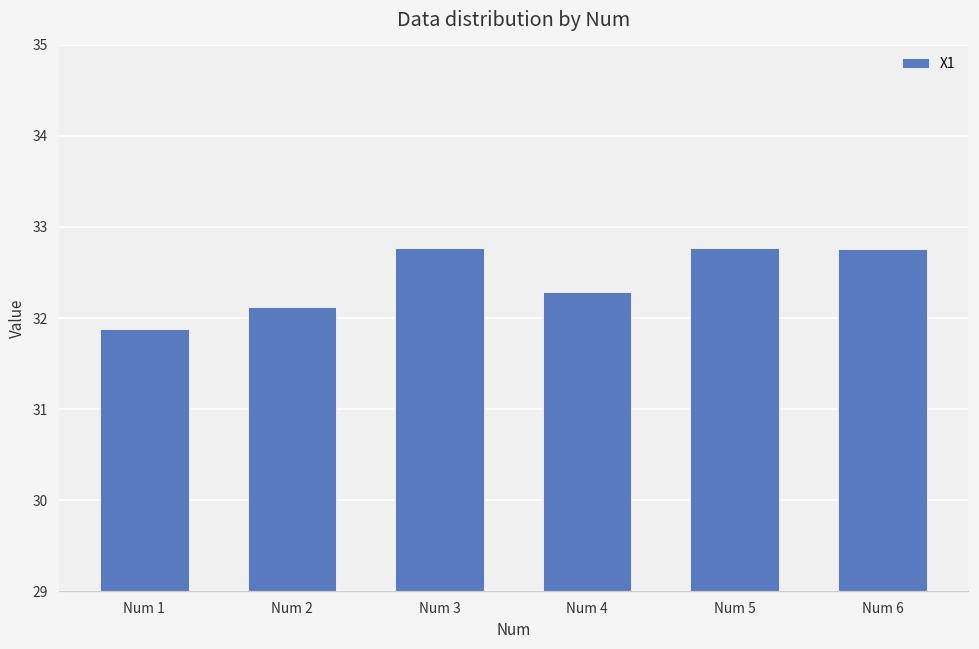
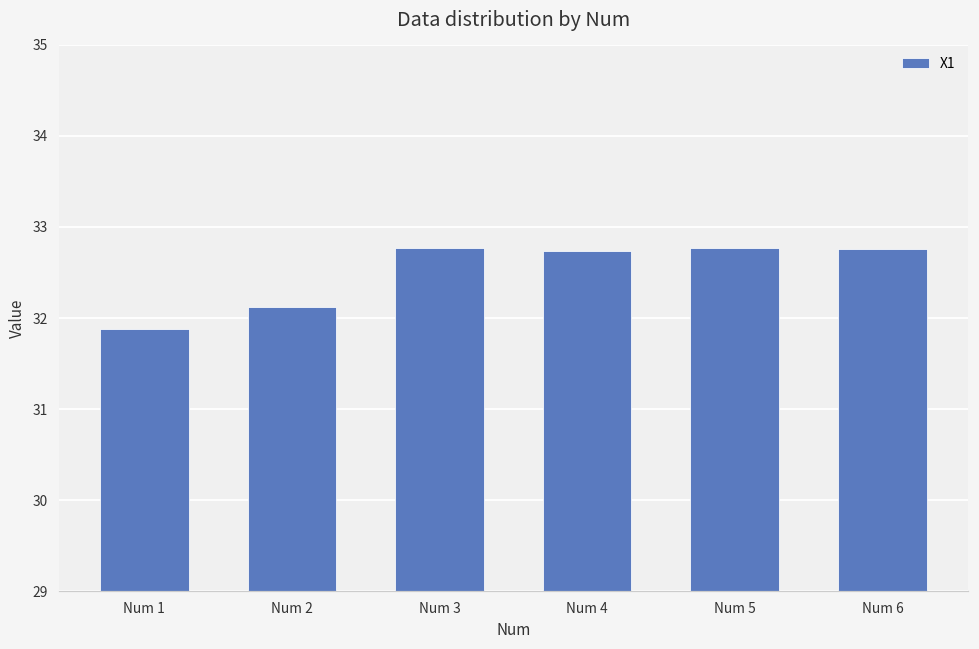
  {
    "Num 1": 31.9,
    "Num 2": 32.1,
    "Num 3": 32.8,
-   "Num 4": 32.3,
+   "Num 4": 32.7,
    "Num 5": 32.8,
    "Num 6": 32.8
  }
